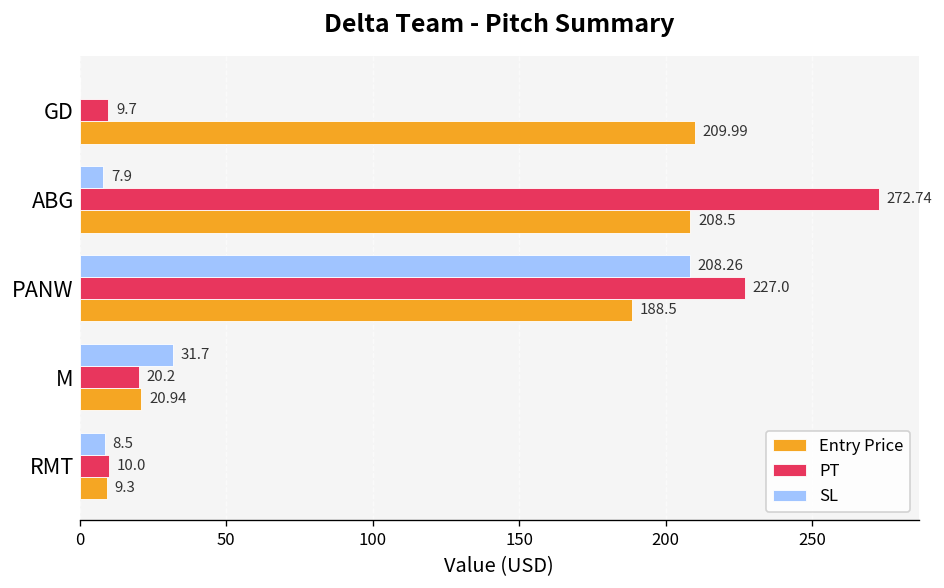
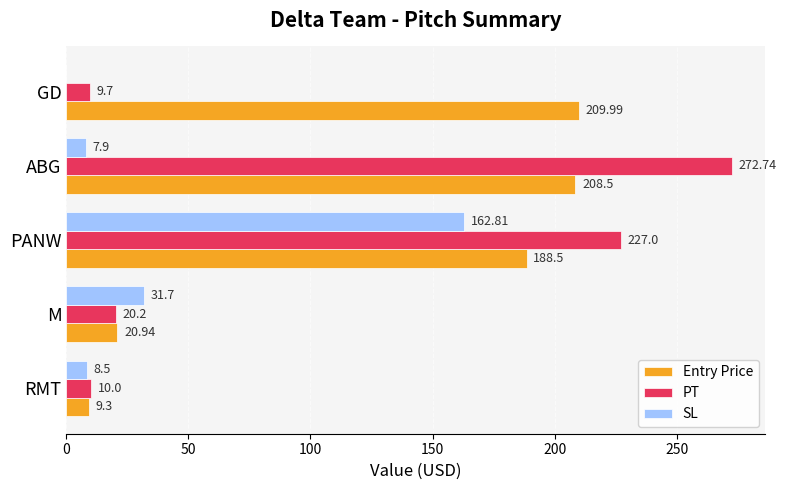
  {
    "Entry Price": {
      "GD": 209.99,
      "ABG": 208.5,
      "PANW": 188.5,
      "M": 20.94,
      "RMT": 9.3
    },
    "PT": {
      "GD": 9.7,
      "ABG": 272.74,
      "PANW": 227.0,
      "M": 20.2,
      "RMT": 10.0
    },
    "SL": {
      "ABG": 7.9,
-     "PANW": 208.26,
+     "PANW": 162.81,
      "M": 31.7,
      "RMT": 8.5
    }
  }
